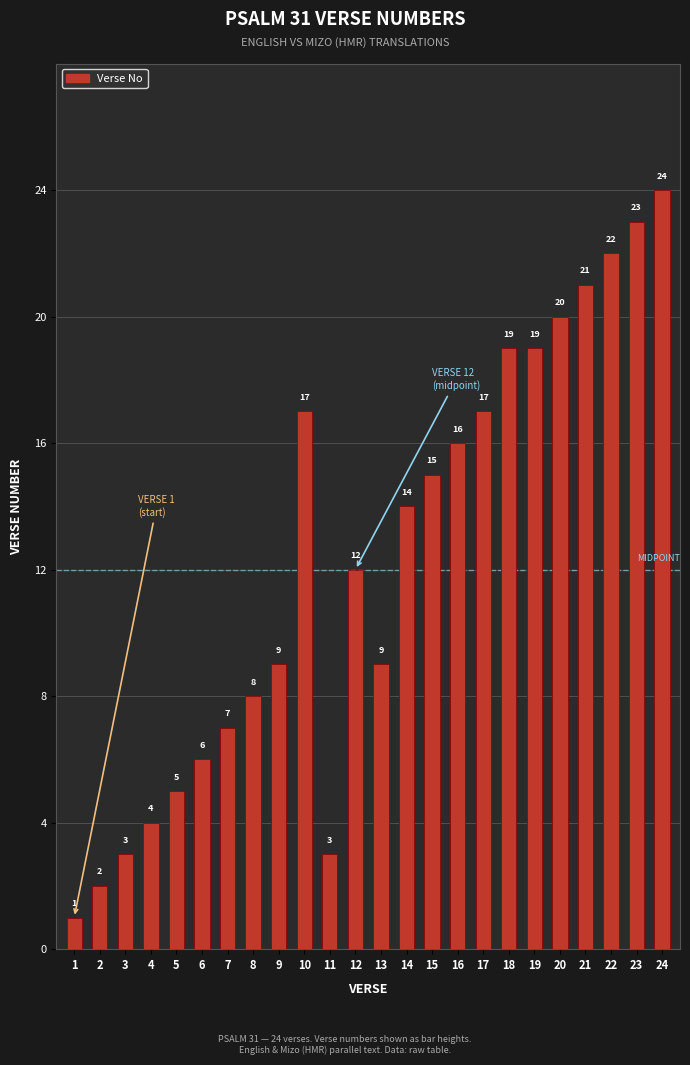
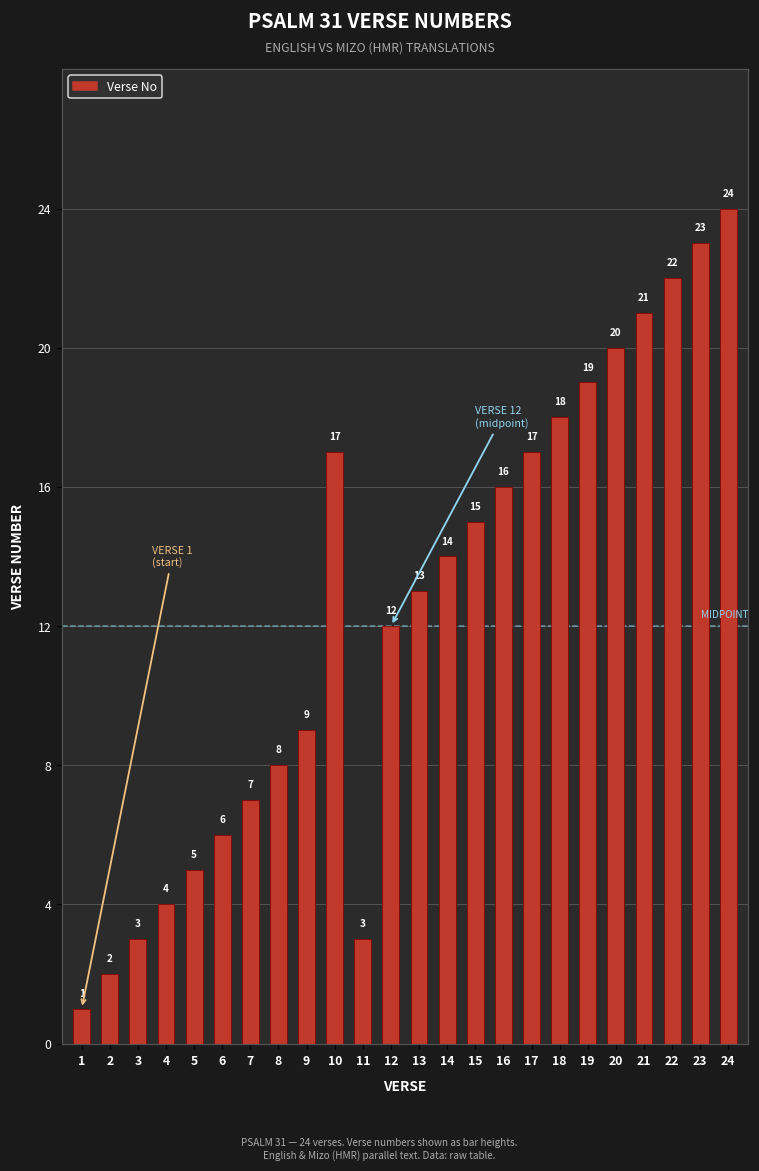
  {
    "1": 1,
    "6": 6,
    "7": 7,
    "8": 8,
    "9": 9,
    "10": 17,
    "11": 3,
    "12": 12,
-   "13": 9,
-   "18": 19,
+   "13": 13,
+   "18": 18,
    "19": 19,
    "20": 20,
    "21": 21,
    "22": 22,
    "23": 23,
    "24": 24
  }
